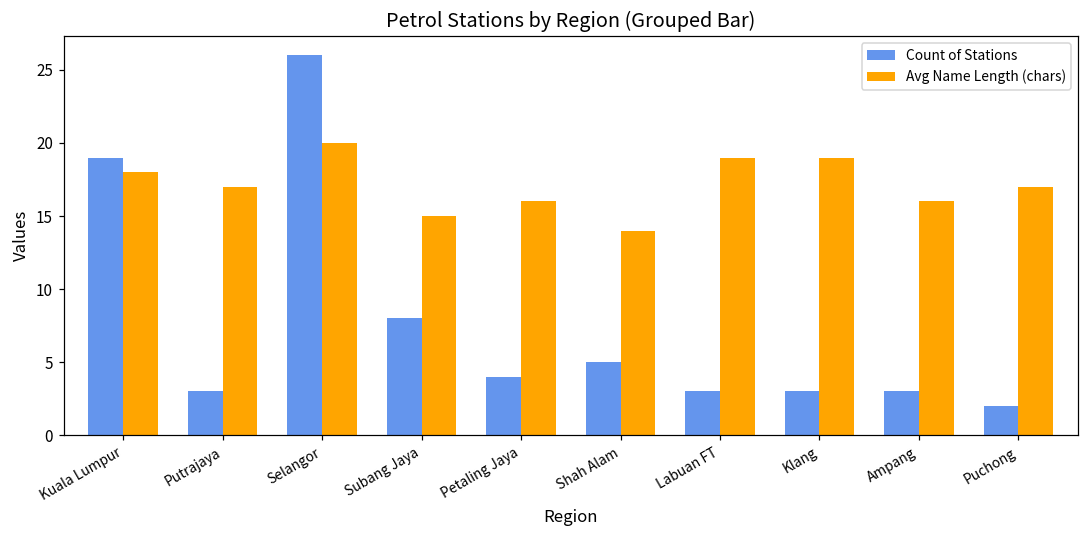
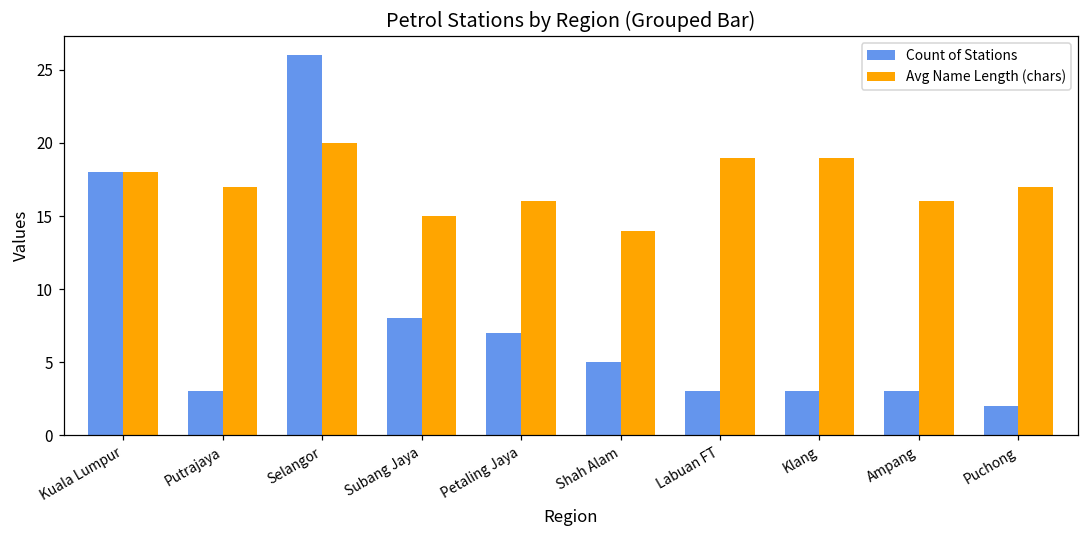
  {
    "Count of Stations": {
-     "Kuala Lumpur": 19,
+     "Kuala Lumpur": 18,
      "Putrajaya": 3,
      "Selangor": 26,
      "Subang Jaya": 8,
-     "Petaling Jaya": 4,
+     "Petaling Jaya": 7,
      "Shah Alam": 5,
      "Labuan FT": 3,
      "Klang": 3,
      "Ampang": 3,
      "Puchong": 2
    },
    "Avg Name Length (chars)": {
      "Kuala Lumpur": 18,
      "Putrajaya": 17,
      "Selangor": 20,
      "Subang Jaya": 15,
      "Petaling Jaya": 16,
      "Shah Alam": 14,
      "Labuan FT": 19,
      "Klang": 19,
      "Ampang": 16,
      "Puchong": 17
    }
  }
